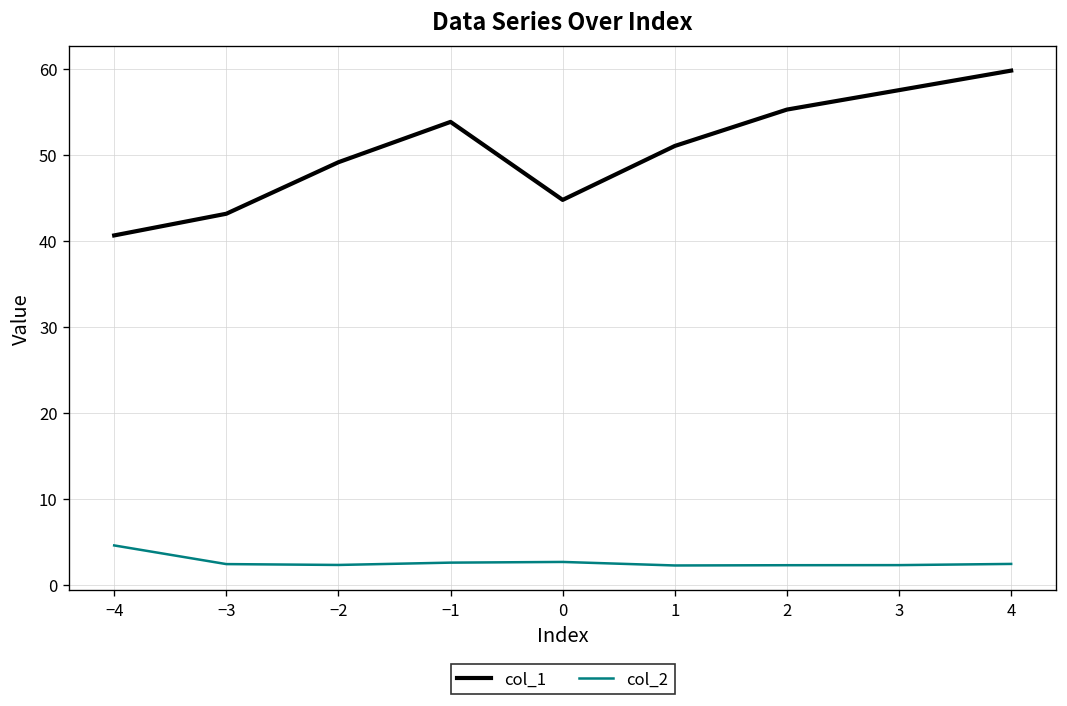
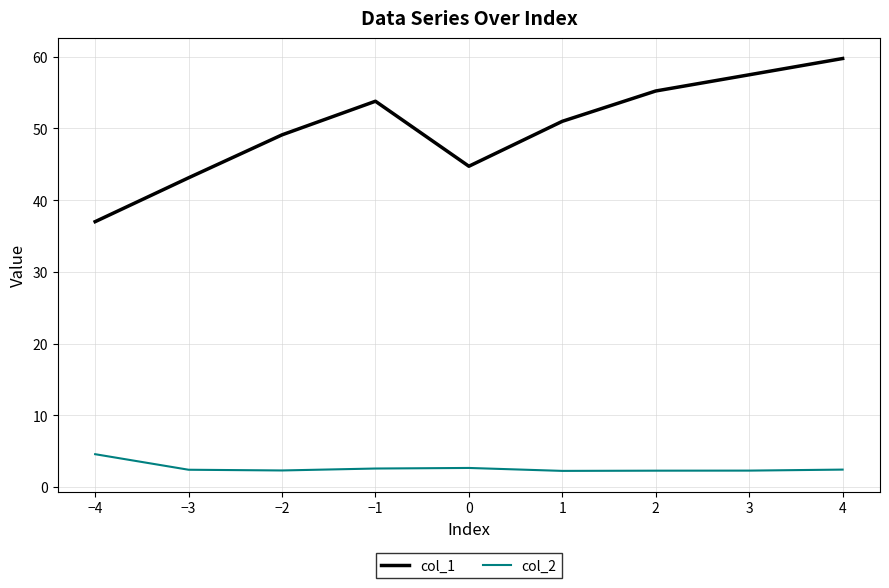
  {
    "col_1": {
-     "−4": 41,
+     "−4": 37,
      "−3": 43,
      "−2": 49,
      "−1": 54,
      "0": 45,
      "1": 51,
      "2": 55,
      "3": 57,
      "4": 60
    },
    "col_2": {
      "−4": 5,
      "−3": 2,
      "−2": 2,
      "−1": 3,
      "0": 3,
      "1": 2,
      "2": 2,
      "3": 2,
      "4": 2
    }
  }
